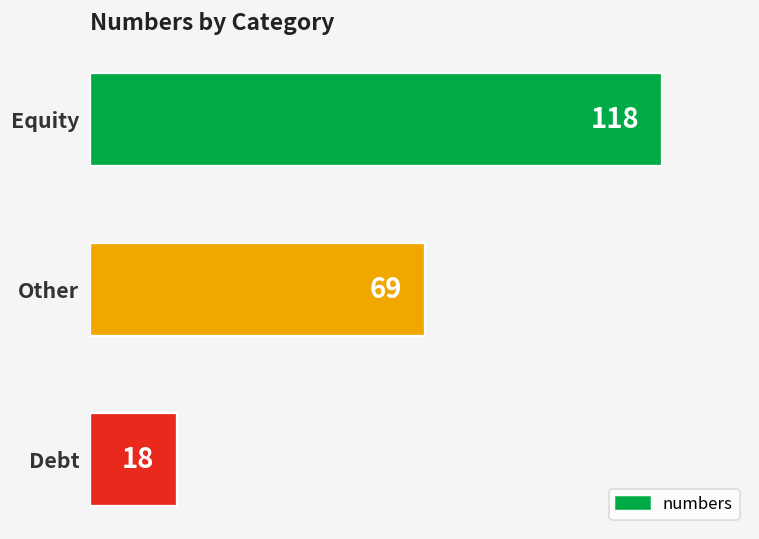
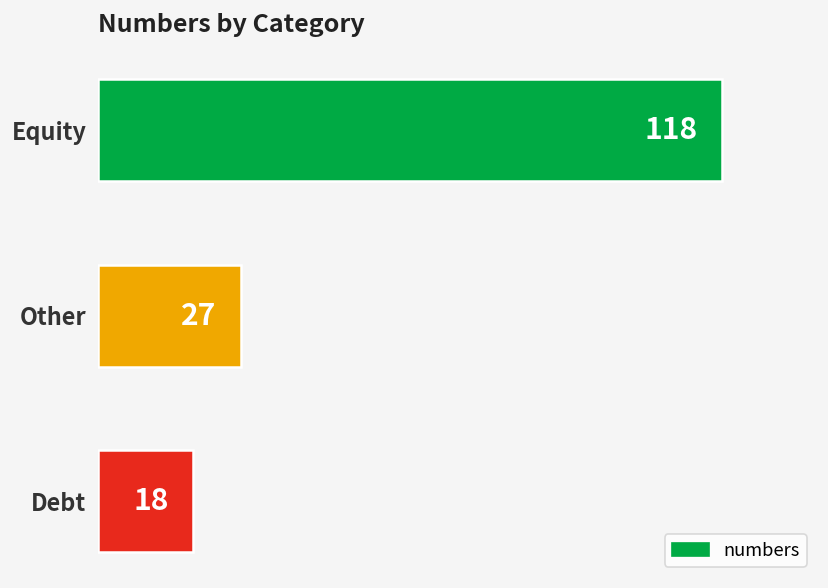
  {
    "Equity": 118,
-   "Other": 69,
+   "Other": 27,
    "Debt": 18
  }
